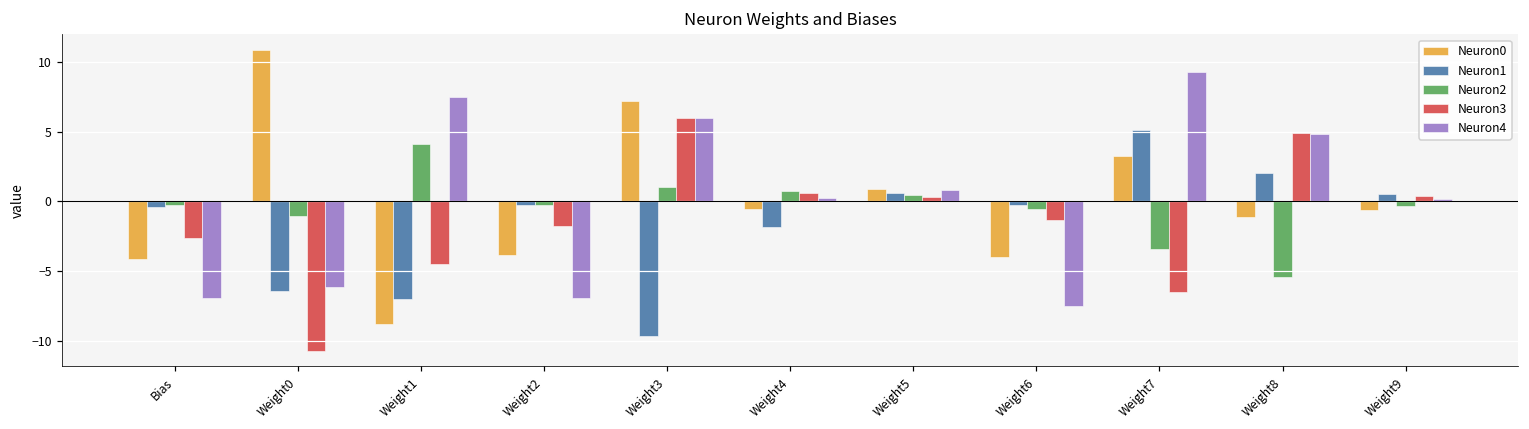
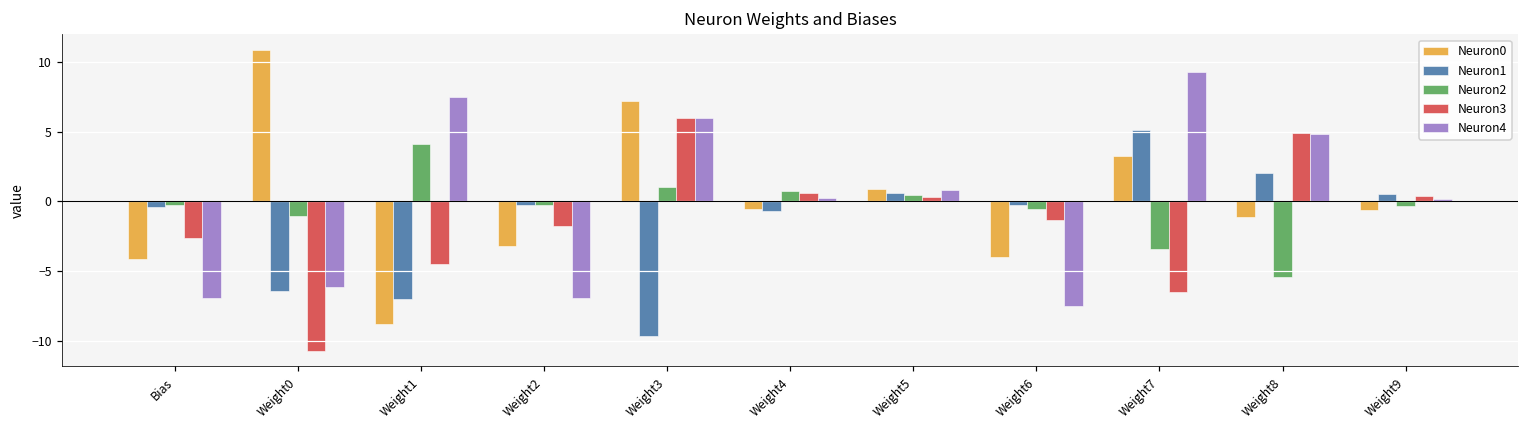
  {
    "Neuron0": {
      "Bias": -4.1,
      "Weight0": 10.9,
      "Weight1": -8.8,
-     "Weight2": -3.8,
+     "Weight2": -3.2,
      "Weight3": 7.2,
      "Weight4": -0.5,
      "Weight5": 0.9,
      "Weight6": -4.0,
      "Weight7": 3.3,
      "Weight8": -1.1,
      "Weight9": -0.6
    },
    "Neuron1": {
      "Bias": -0.4,
      "Weight0": -6.5,
      "Weight1": -7.0,
      "Weight2": -0.3,
      "Weight3": -9.7,
-     "Weight4": -1.8,
+     "Weight4": -0.7,
      "Weight5": 0.6,
      "Weight6": -0.3,
      "Weight7": 5.2,
      "Weight8": 2.0,
      "Weight9": 0.5
    },
    "Neuron2": {
      "Bias": -0.2,
      "Weight0": -1.0,
      "Weight1": 4.1,
      "Weight2": -0.2,
      "Weight3": 1.0,
      "Weight4": 0.7,
      "Weight5": 0.5,
      "Weight6": -0.5,
      "Weight7": -3.4,
      "Weight8": -5.4,
      "Weight9": -0.3
    },
    "Neuron3": {
      "Bias": -2.6,
      "Weight0": -10.7,
      "Weight1": -4.5,
      "Weight2": -1.8,
      "Weight3": 6.0,
      "Weight4": 0.6,
      "Weight5": 0.3,
      "Weight6": -1.3,
      "Weight7": -6.5,
      "Weight8": 4.9,
      "Weight9": 0.4
    },
    "Neuron4": {
      "Bias": -6.9,
      "Weight0": -6.1,
      "Weight1": 7.5,
      "Weight2": -6.9,
      "Weight3": 6.0,
      "Weight4": 0.3,
      "Weight5": 0.8,
      "Weight6": -7.5,
      "Weight7": 9.3,
      "Weight8": 4.9
    }
  }
